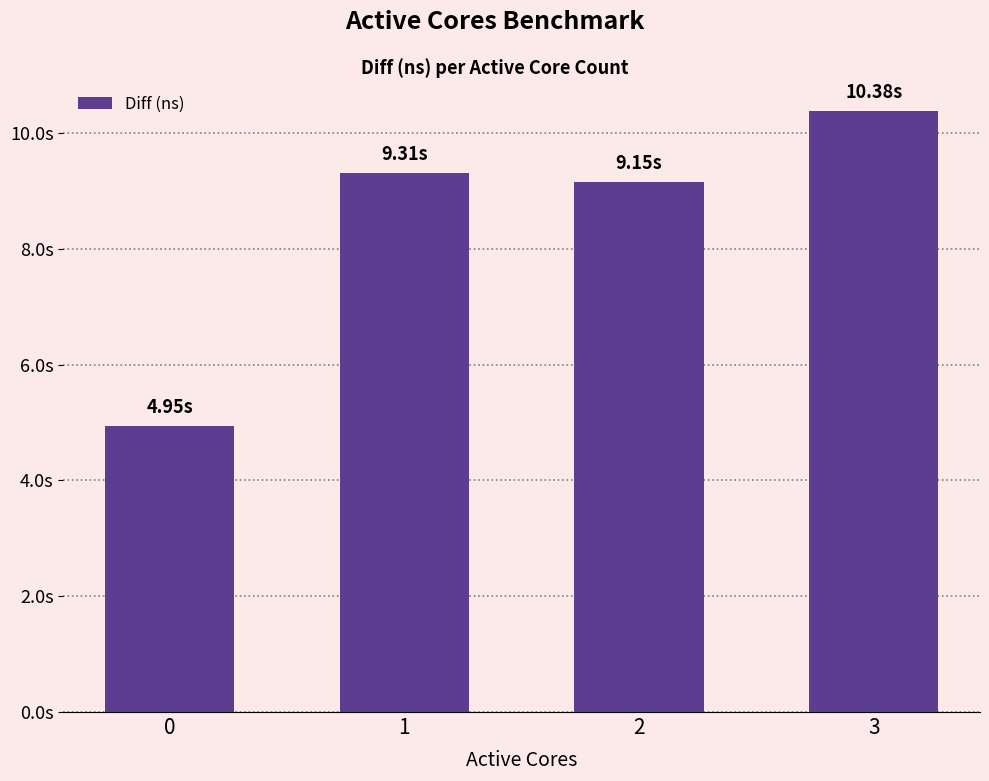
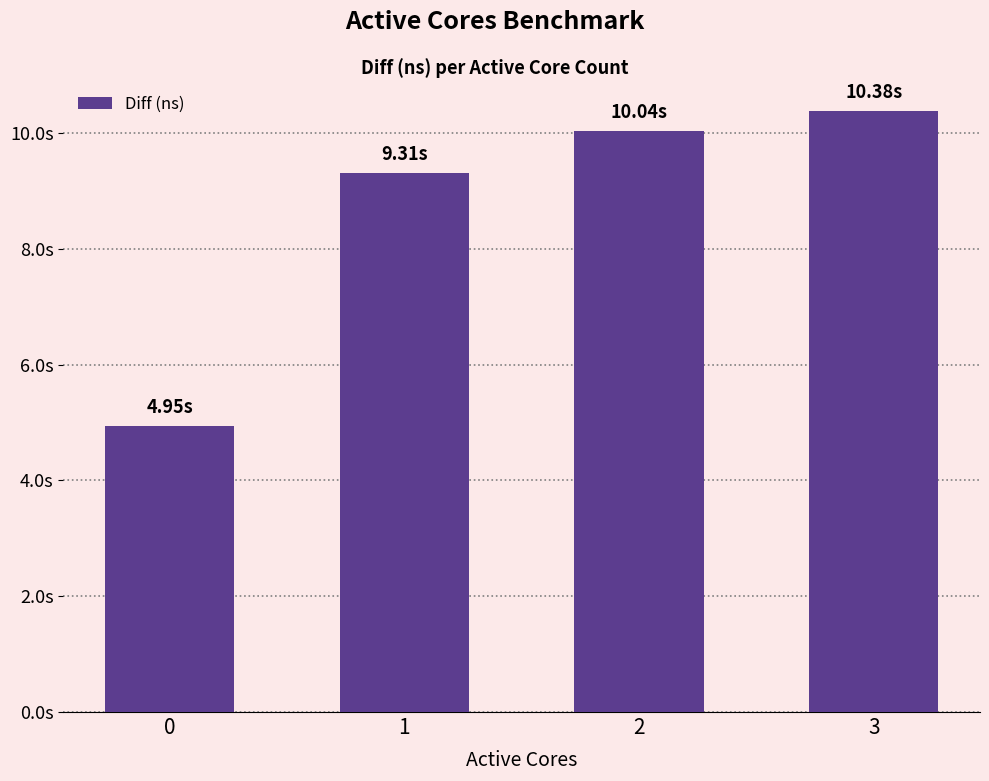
  {
-   "2": "9.15s"
+   "2": "10.04s"
  }
